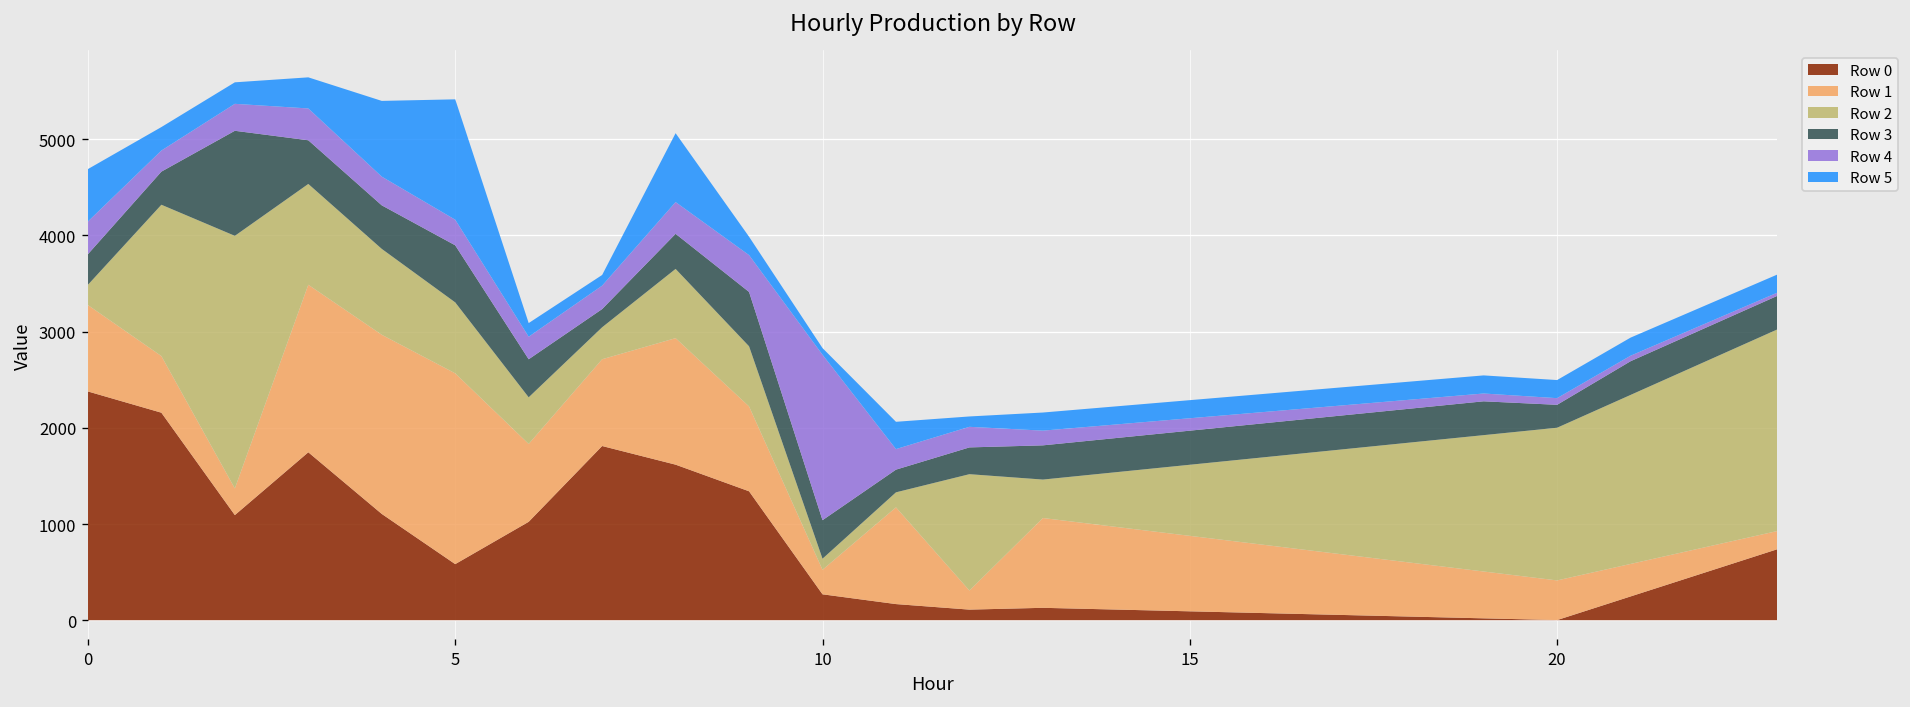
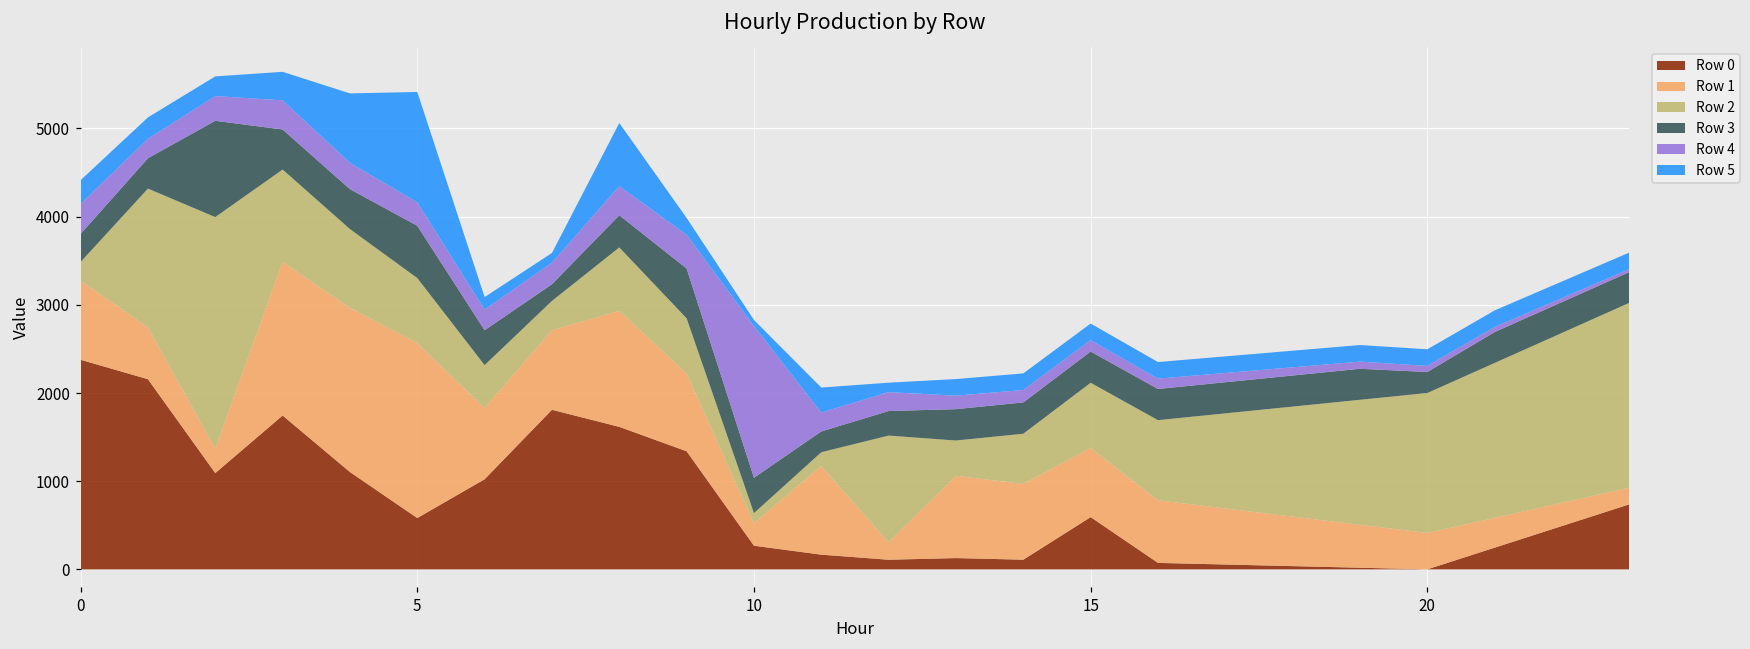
  {
    "Row 0": {
      "0": 2400,
      "5": 600,
      "10": 300,
-     "15": 100
+     "15": 600
    },
    "Row 3": {
      "0": 300,
      "5": 600,
      "10": 400,
      "15": 400,
      "20": 200
    },
    "Row 4": {
      "0": 300,
      "5": 300,
      "10": 1700,
      "15": 100,
      "20": 100
    },
    "Row 5": {
-     "0": 500,
+     "0": 300,
      "5": 1300,
      "10": 100,
      "15": 200,
      "20": 200
    }
  }
